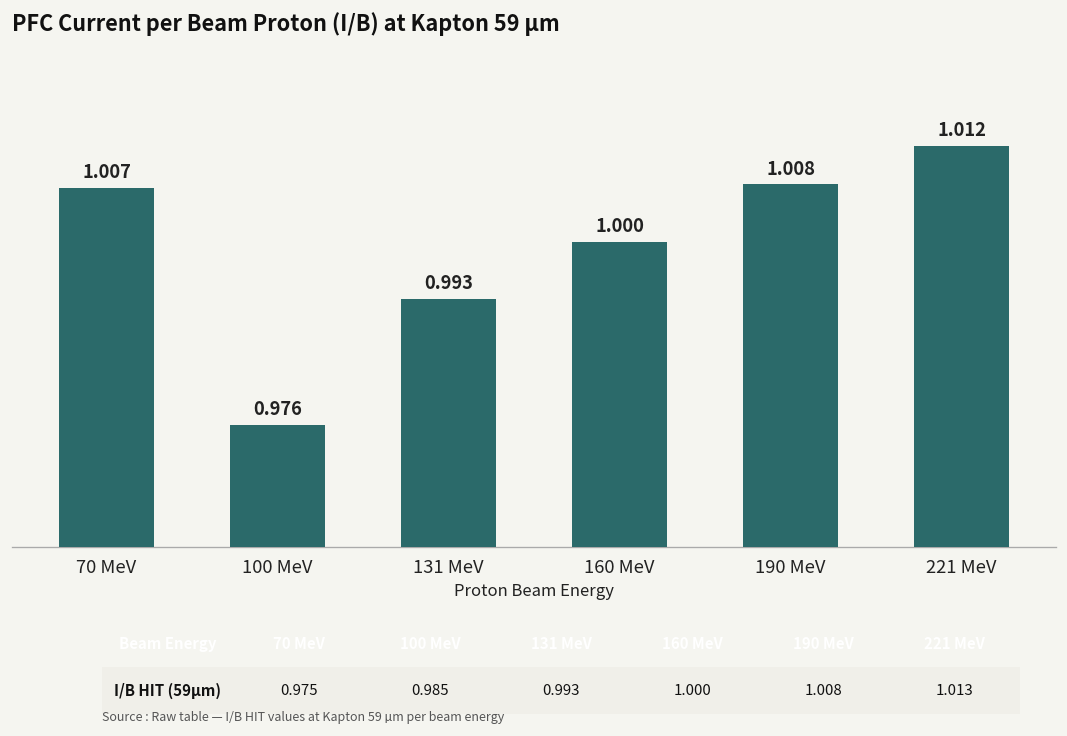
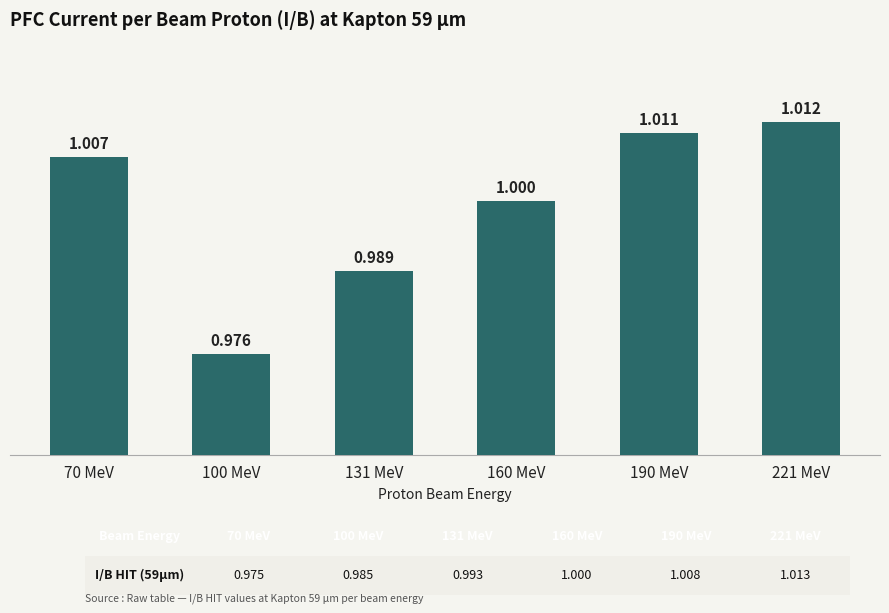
  {
    "70 MeV": 1.007,
    "100 MeV": 0.976,
-   "131 MeV": 0.993,
+   "131 MeV": 0.989,
    "160 MeV": 1.000,
-   "190 MeV": 1.008,
+   "190 MeV": 1.011,
    "221 MeV": 1.012
  }
